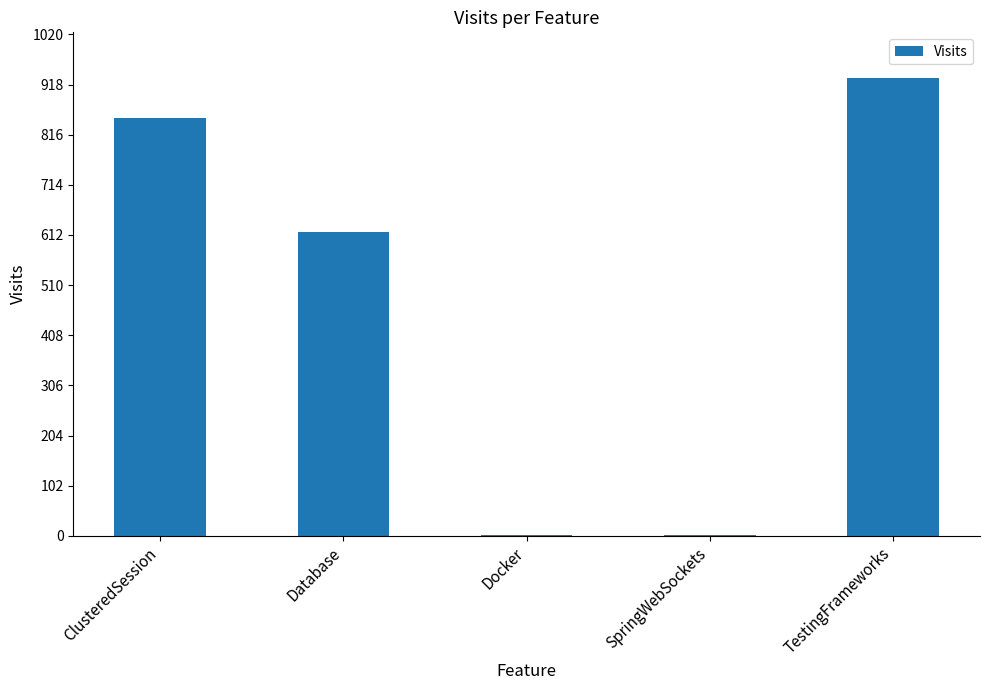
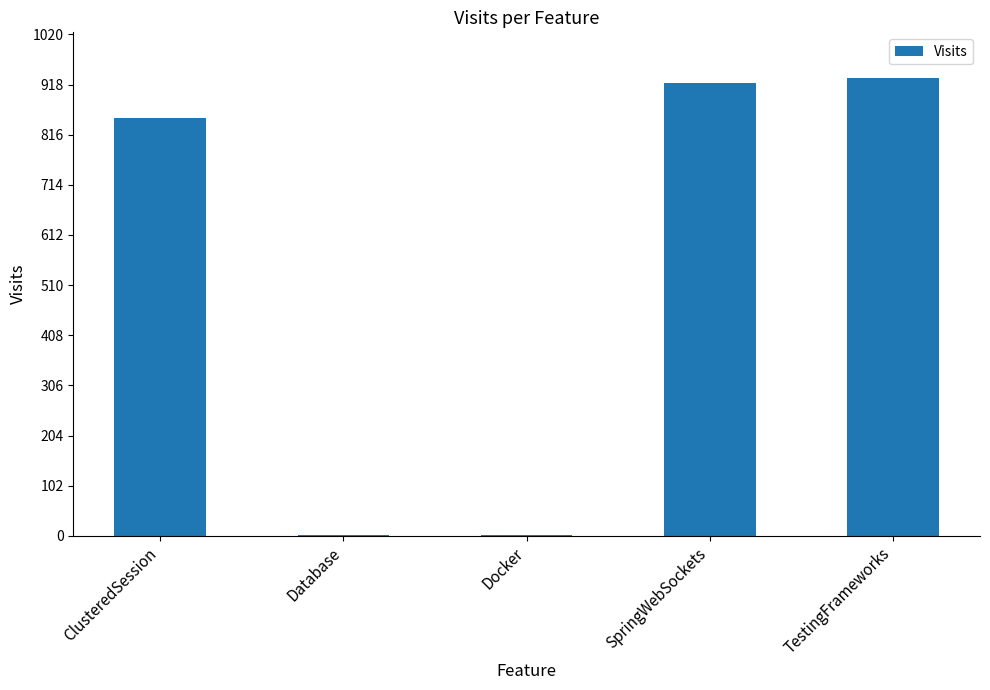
  {
    "ClusteredSession": 850,
-   "Database": 620,
-   "SpringWebSockets": 0,
+   "Database": 0,
+   "SpringWebSockets": 920,
    "TestingFrameworks": 930
  }
